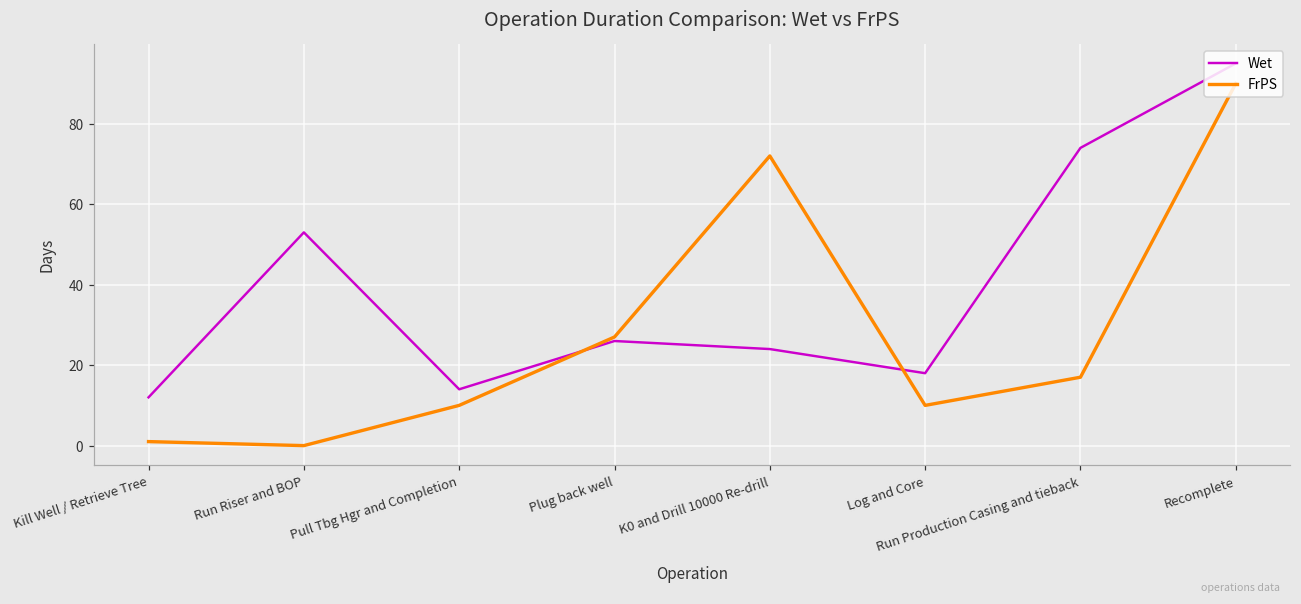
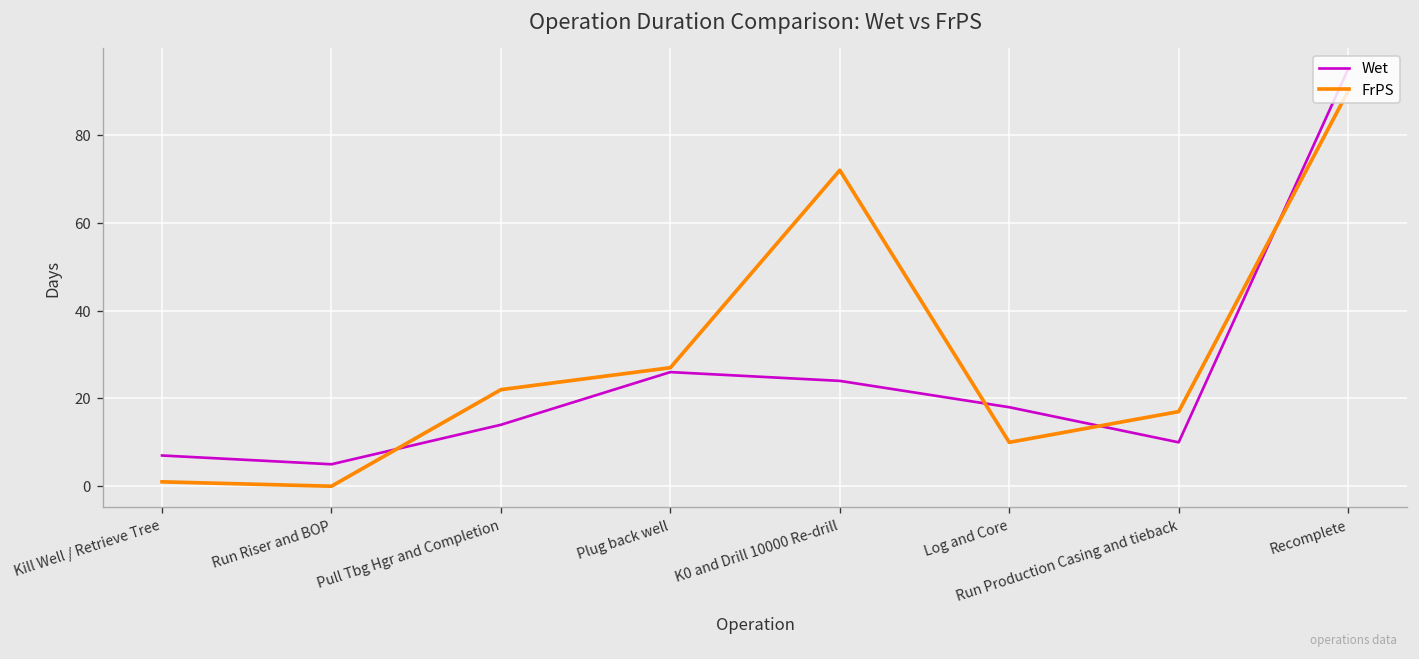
  {
    "Wet": {
-     "Kill Well / Retrieve Tree": 12,
-     "Run Riser and BOP": 53,
+     "Kill Well / Retrieve Tree": 7,
+     "Run Riser and BOP": 5,
      "Pull Tbg Hgr and Completion": 14,
      "Plug back well": 26,
      "K0 and Drill 10000 Re-drill": 24,
      "Log and Core": 18,
-     "Run Production Casing and tieback": 74
+     "Run Production Casing and tieback": 10
    },
    "FrPS": {
      "Kill Well / Retrieve Tree": 1,
      "Run Riser and BOP": 0,
-     "Pull Tbg Hgr and Completion": 10,
+     "Pull Tbg Hgr and Completion": 22,
      "Plug back well": 27,
      "K0 and Drill 10000 Re-drill": 72,
      "Log and Core": 10,
      "Run Production Casing and tieback": 17
    }
  }
